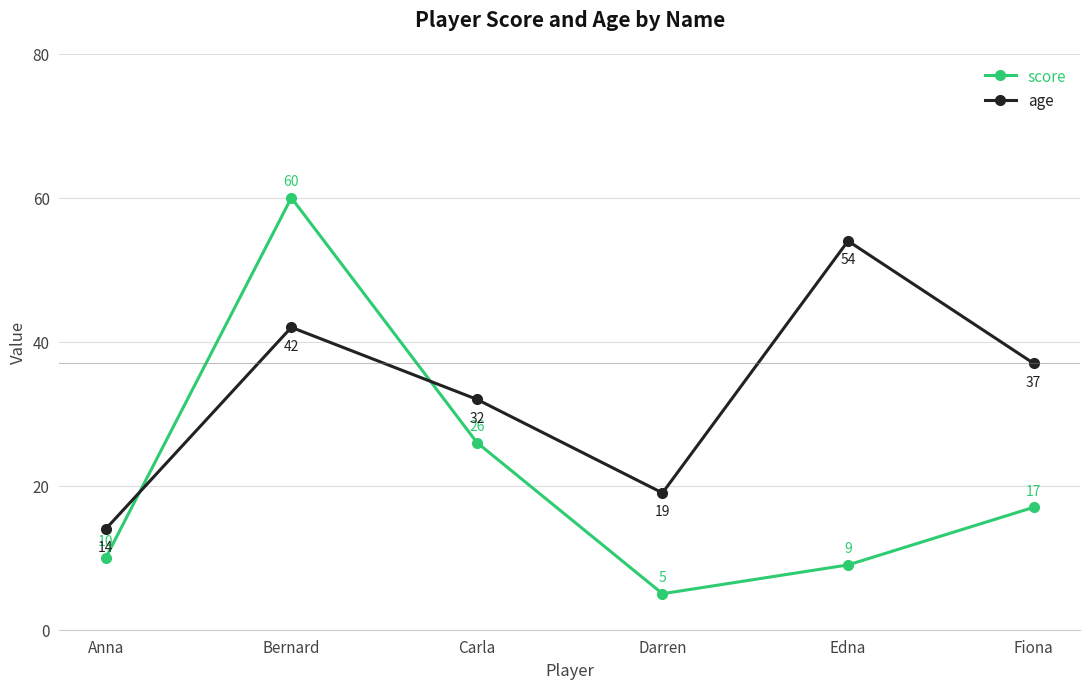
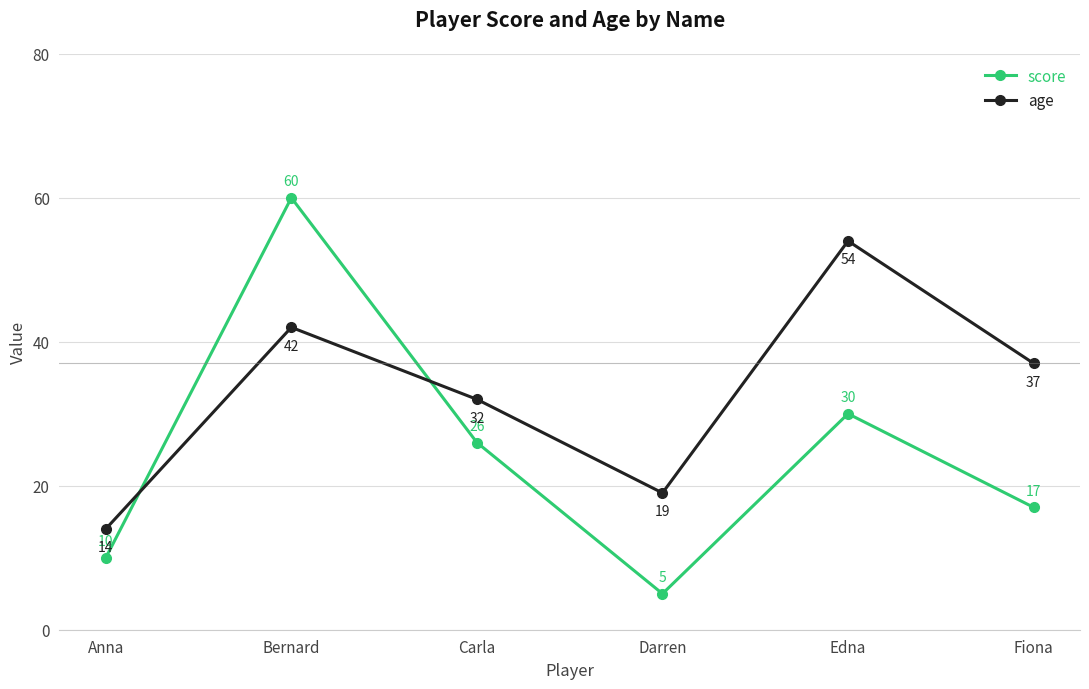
  {
    "score": {
      "Bernard": 60,
      "Darren": 5,
-     "Edna": 9,
+     "Edna": 30,
      "Fiona": 17
    },
    "age": {
      "Bernard": 42,
      "Darren": 19,
      "Edna": 54,
      "Fiona": 37
    }
  }
